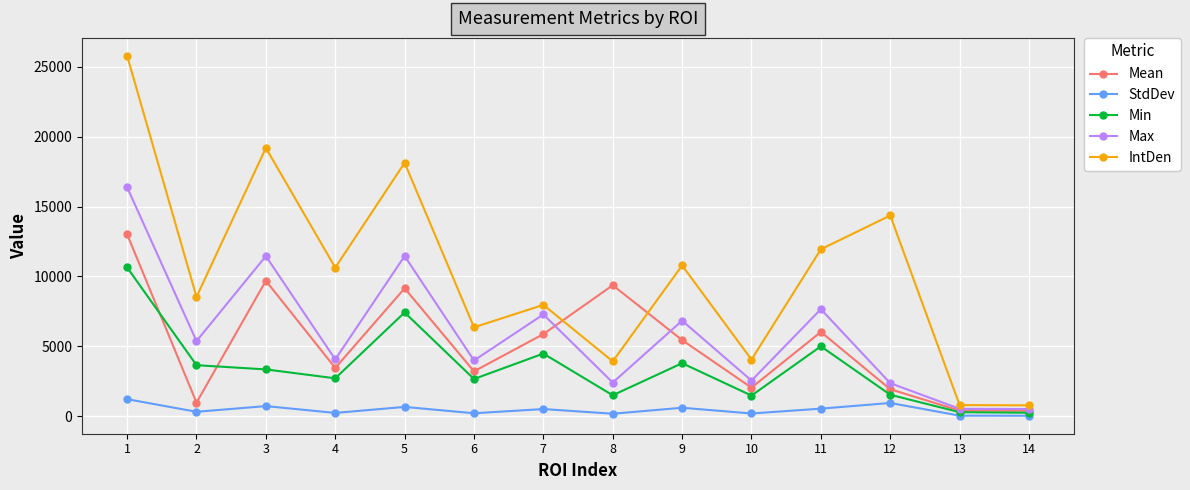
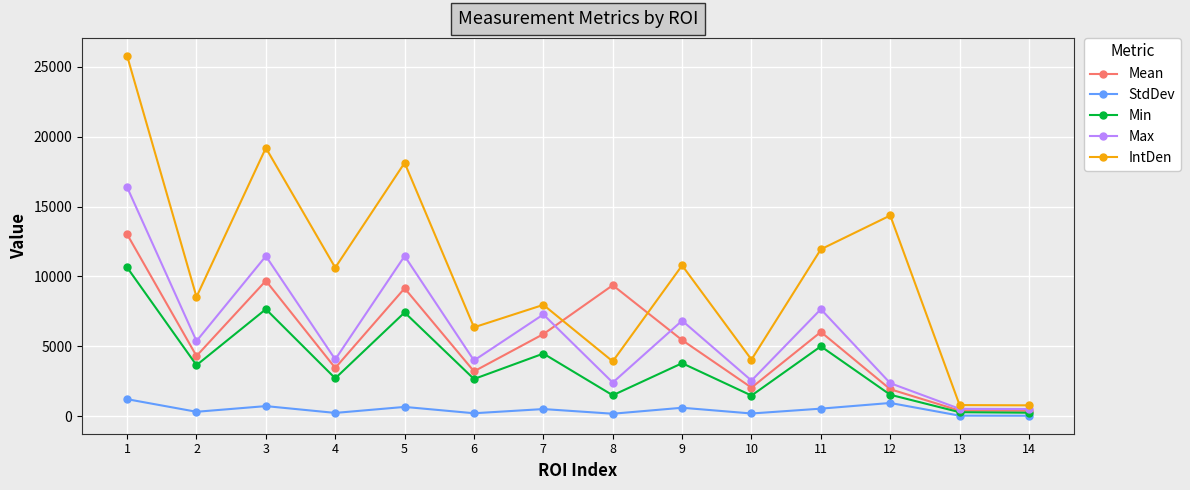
  {
    "Mean": {
      "1": 13000,
-     "2": 1000,
+     "2": 4300,
      "3": 9700,
      "4": 3500,
      "5": 9200,
      "6": 3200,
      "7": 5900,
      "8": 9400,
      "9": 5400,
      "10": 2000,
      "11": 6000,
      "12": 1900
    },
    "StdDev": {
      "1": 1200,
      "2": 300,
      "3": 700,
      "4": 200,
      "5": 700,
      "6": 200,
      "7": 500,
      "8": 200,
      "9": 600,
      "10": 200,
      "11": 500,
      "12": 1000,
      "13": 0,
      "14": 0
    },
    "Min": {
      "1": 10600,
      "2": 3700,
-     "3": 3400,
+     "3": 7700,
      "4": 2700,
      "5": 7400,
      "6": 2700,
      "7": 4500,
      "8": 1500,
      "9": 3800,
      "10": 1500,
      "11": 5000,
      "12": 1500
    },
    "Max": {
      "1": 16400,
      "2": 5400,
      "3": 11500,
      "4": 4100,
      "5": 11500,
      "6": 4000,
      "7": 7300,
      "8": 2400,
      "9": 6800,
      "10": 2600,
      "11": 7700,
      "12": 2400
    },
    "IntDen": {
      "1": 25800,
      "2": 8500,
      "3": 19200,
      "4": 10600,
      "5": 18100,
      "6": 6400,
      "7": 8000,
      "8": 3900,
      "9": 10800,
      "10": 4100,
      "11": 11900,
      "12": 14400,
      "13": 800,
      "14": 800
    }
  }
